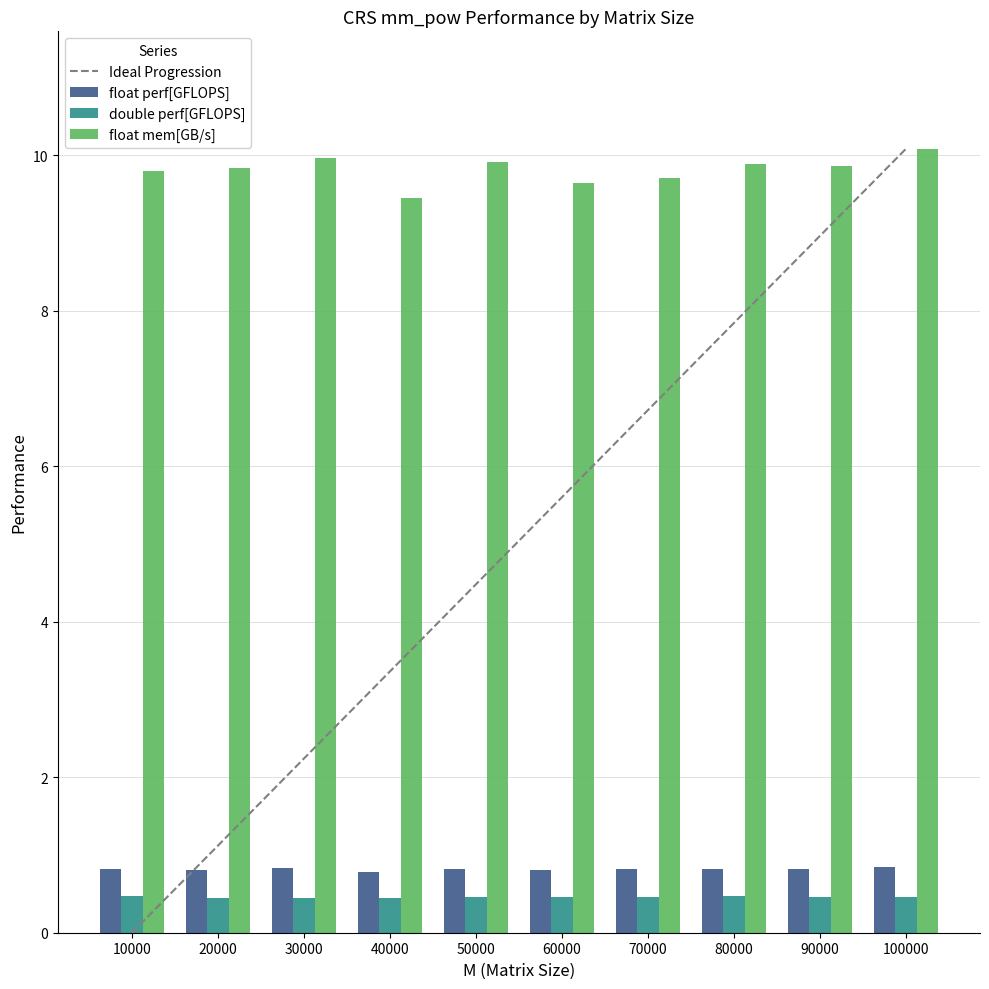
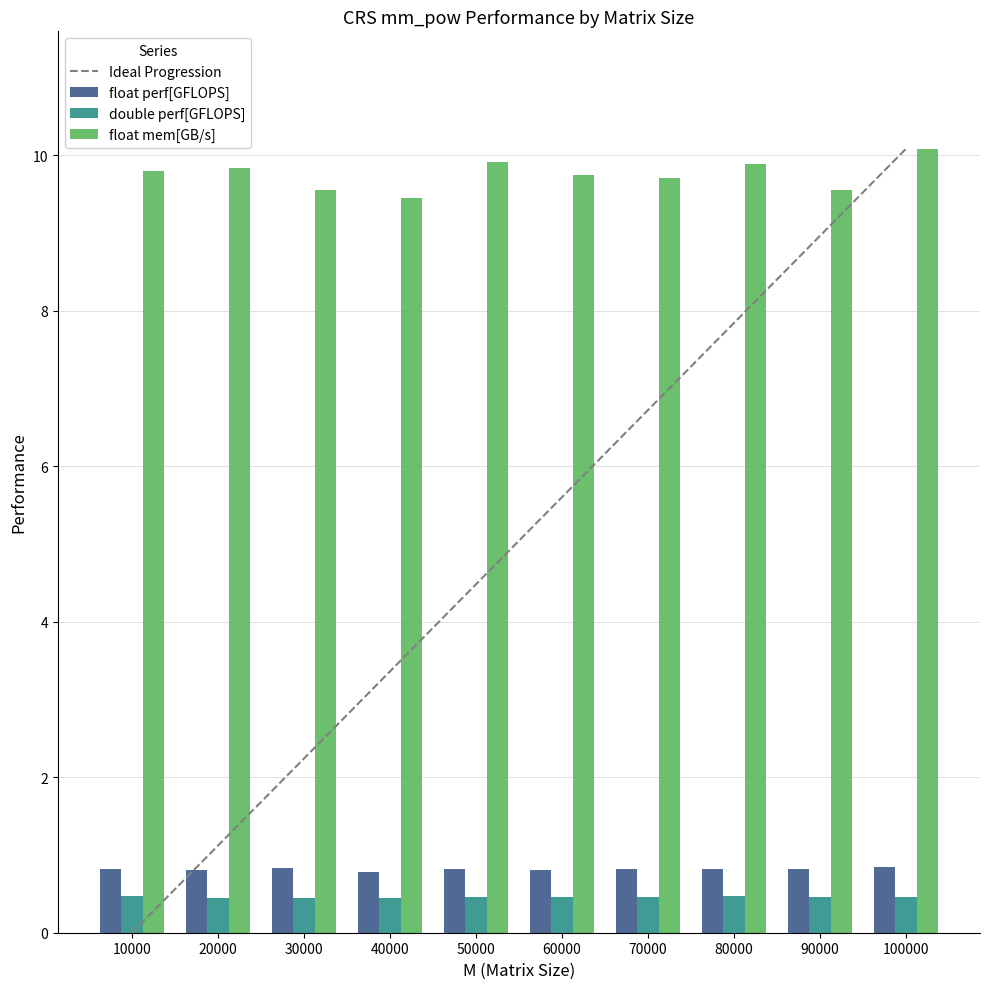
  {
    "Ideal Progression": {
      "10000": 0.0,
      "100000": 10.1
    },
    "float mem[GB/s]": {
      "10000": 9.8,
      "20000": 9.8,
-     "30000": 10.0,
+     "30000": 9.5,
      "40000": 9.4,
      "50000": 9.9,
-     "60000": 9.6,
+     "60000": 9.7,
      "70000": 9.7,
      "80000": 9.9,
-     "90000": 9.9,
+     "90000": 9.6,
      "100000": 10.1
    }
  }
